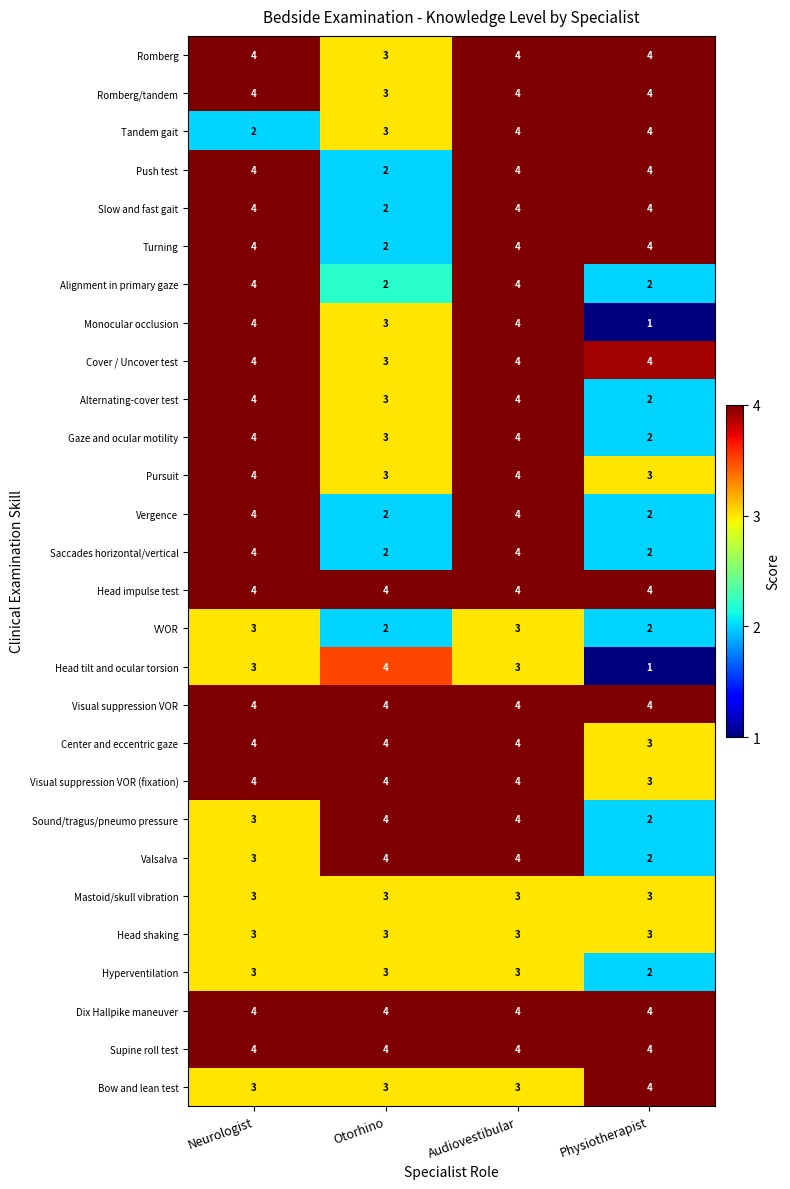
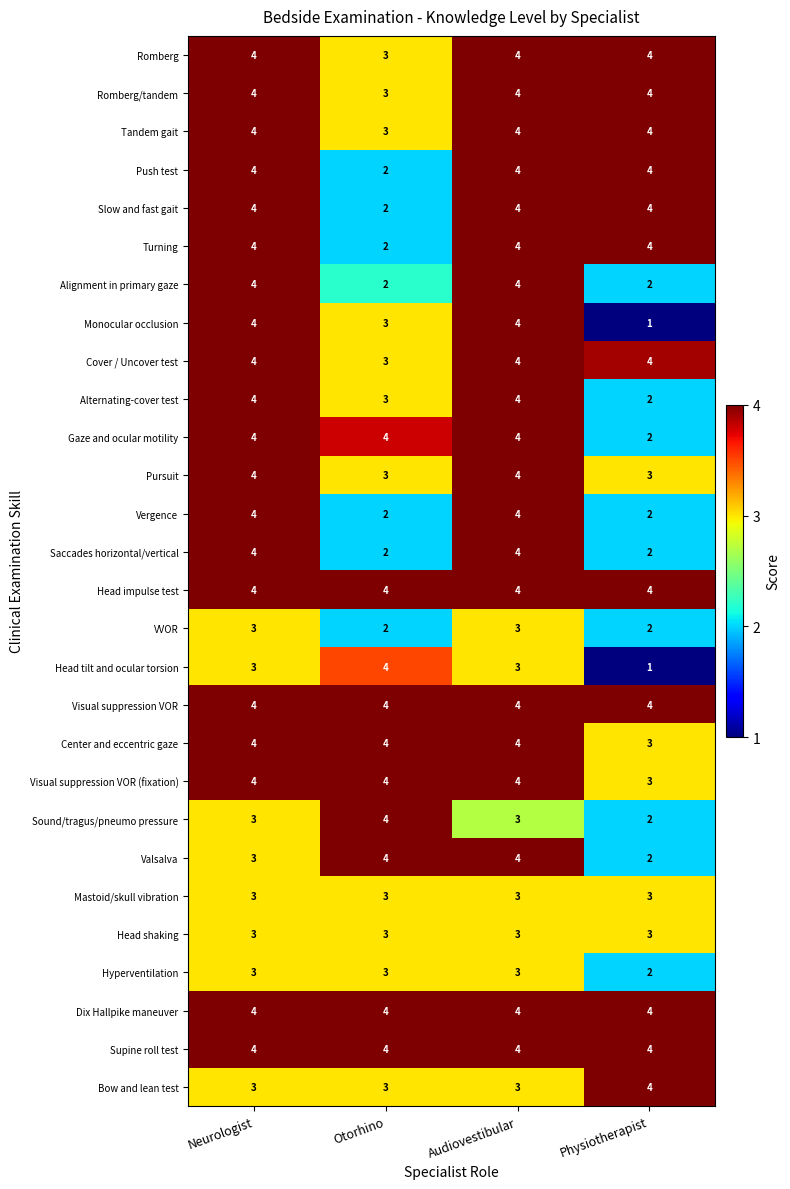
  {
    "Romberg": {
      "Neurologist": 4,
      "Otorhino": 3,
      "Audiovestibular": 4,
      "Physiotherapist": 4
    },
    "Romberg/tandem": {
      "Neurologist": 4,
      "Otorhino": 3,
      "Audiovestibular": 4,
      "Physiotherapist": 4
    },
    "Tandem gait": {
-     "Neurologist": 2,
+     "Neurologist": 4,
      "Otorhino": 3,
      "Audiovestibular": 4,
      "Physiotherapist": 4
    },
    "Push test": {
      "Neurologist": 4,
      "Otorhino": 2,
      "Audiovestibular": 4,
      "Physiotherapist": 4
    },
    "Slow and fast gait": {
      "Neurologist": 4,
      "Otorhino": 2,
      "Audiovestibular": 4,
      "Physiotherapist": 4
    },
    "Turning": {
      "Neurologist": 4,
      "Otorhino": 2,
      "Audiovestibular": 4,
      "Physiotherapist": 4
    },
    "Alignment in primary gaze": {
      "Neurologist": 4,
      "Otorhino": 2,
      "Audiovestibular": 4,
      "Physiotherapist": 2
    },
    "Monocular occlusion": {
      "Neurologist": 4,
      "Otorhino": 3,
      "Audiovestibular": 4,
      "Physiotherapist": 1
    },
    "Cover / Uncover test": {
      "Neurologist": 4,
      "Otorhino": 3,
      "Audiovestibular": 4,
      "Physiotherapist": 4
    },
    "Alternating-cover test": {
      "Neurologist": 4,
      "Otorhino": 3,
      "Audiovestibular": 4,
      "Physiotherapist": 2
    },
    "Gaze and ocular motility": {
      "Neurologist": 4,
-     "Otorhino": 3,
+     "Otorhino": 4,
      "Audiovestibular": 4,
      "Physiotherapist": 2
    },
    "Pursuit": {
      "Neurologist": 4,
      "Otorhino": 3,
      "Audiovestibular": 4,
      "Physiotherapist": 3
    },
    "Vergence": {
      "Neurologist": 4,
      "Otorhino": 2,
      "Audiovestibular": 4,
      "Physiotherapist": 2
    },
    "Saccades horizontal/vertical": {
      "Neurologist": 4,
      "Otorhino": 2,
      "Audiovestibular": 4,
      "Physiotherapist": 2
    },
    "Head impulse test": {
      "Neurologist": 4,
      "Otorhino": 4,
      "Audiovestibular": 4,
      "Physiotherapist": 4
    },
    "VVOR": {
      "Neurologist": 3,
      "Otorhino": 2,
      "Audiovestibular": 3,
      "Physiotherapist": 2
    },
    "Head tilt and ocular torsion": {
      "Neurologist": 3,
      "Otorhino": 4,
      "Audiovestibular": 3,
      "Physiotherapist": 1
    },
    "Visual suppression VOR": {
      "Neurologist": 4,
      "Otorhino": 4,
      "Audiovestibular": 4,
      "Physiotherapist": 4
    },
    "Center and eccentric gaze": {
      "Neurologist": 4,
      "Otorhino": 4,
      "Audiovestibular": 4,
      "Physiotherapist": 3
    },
    "Visual suppression VOR (fixation)": {
      "Neurologist": 4,
      "Otorhino": 4,
      "Audiovestibular": 4,
      "Physiotherapist": 3
    },
    "Sound/tragus/pneumo pressure": {
      "Neurologist": 3,
      "Otorhino": 4,
-     "Audiovestibular": 4,
+     "Audiovestibular": 3,
      "Physiotherapist": 2
    },
    "Valsalva": {
      "Neurologist": 3,
      "Otorhino": 4,
      "Audiovestibular": 4,
      "Physiotherapist": 2
    },
    "Mastoid/skull vibration": {
      "Neurologist": 3,
      "Otorhino": 3,
      "Audiovestibular": 3,
      "Physiotherapist": 3
    },
    "Head shaking": {
      "Neurologist": 3,
      "Otorhino": 3,
      "Audiovestibular": 3,
      "Physiotherapist": 3
    },
    "Hyperventilation": {
      "Neurologist": 3,
      "Otorhino": 3,
      "Audiovestibular": 3,
      "Physiotherapist": 2
    },
    "Dix Hallpike maneuver": {
      "Neurologist": 4,
      "Otorhino": 4,
      "Audiovestibular": 4,
      "Physiotherapist": 4
    },
    "Supine roll test": {
      "Neurologist": 4,
      "Otorhino": 4,
      "Audiovestibular": 4,
      "Physiotherapist": 4
    },
    "Bow and lean test": {
      "Neurologist": 3,
      "Otorhino": 3,
      "Audiovestibular": 3,
      "Physiotherapist": 4
    }
  }
